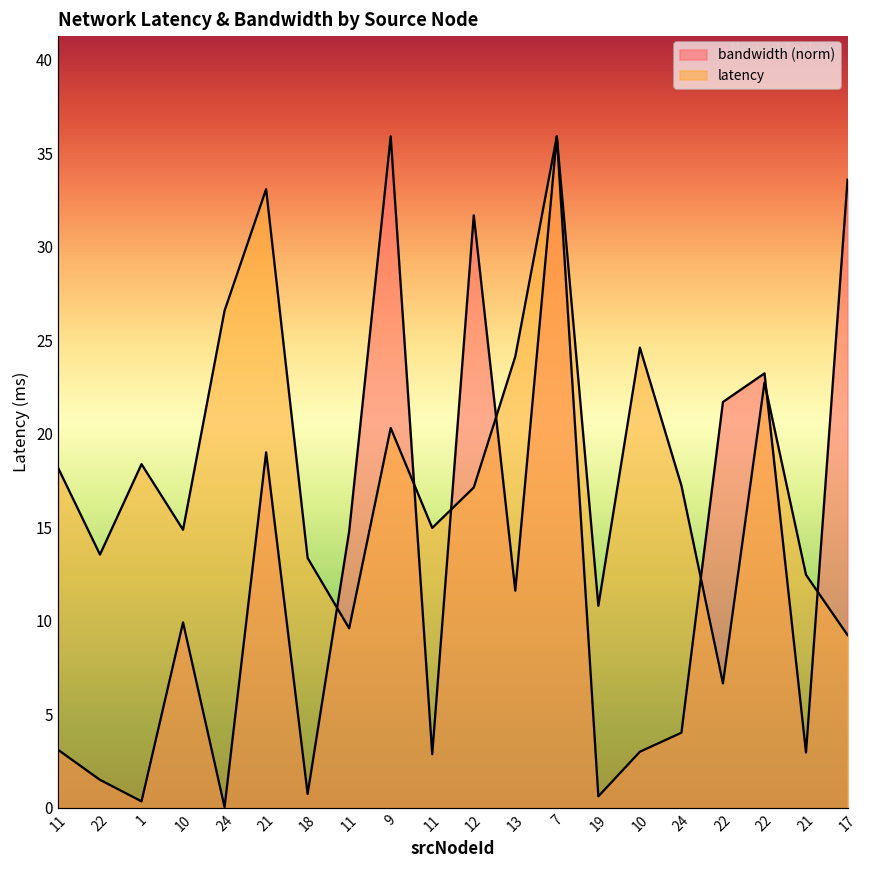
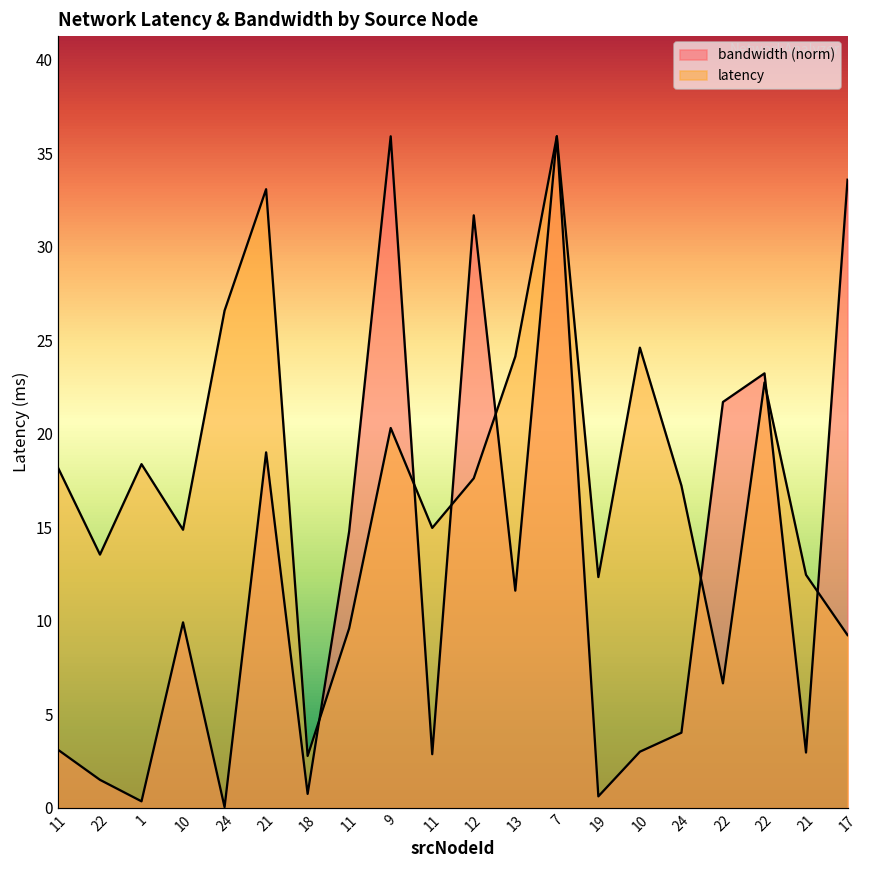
  {
    "bandwidth (norm)": {
      "1": 0.4,
      "18": 0.8,
      "9": 35.9,
      "12": 31.7,
      "13": 11.6,
      "19": 0.6,
      "17": 33.6
    },
    "latency": {
      "1": 18.4,
-     "18": 13.4,
+     "18": 2.8,
      "9": 20.3,
-     "12": 17.1,
+     "12": 17.6,
      "13": 24.1,
-     "19": 10.8,
+     "19": 12.3,
      "17": 9.2
    }
  }
